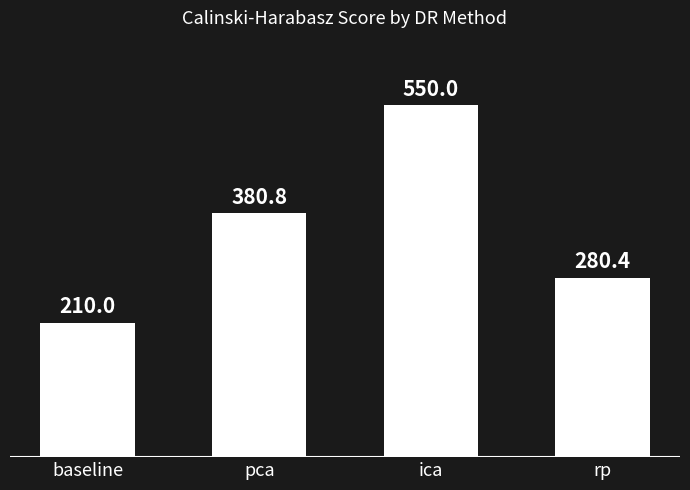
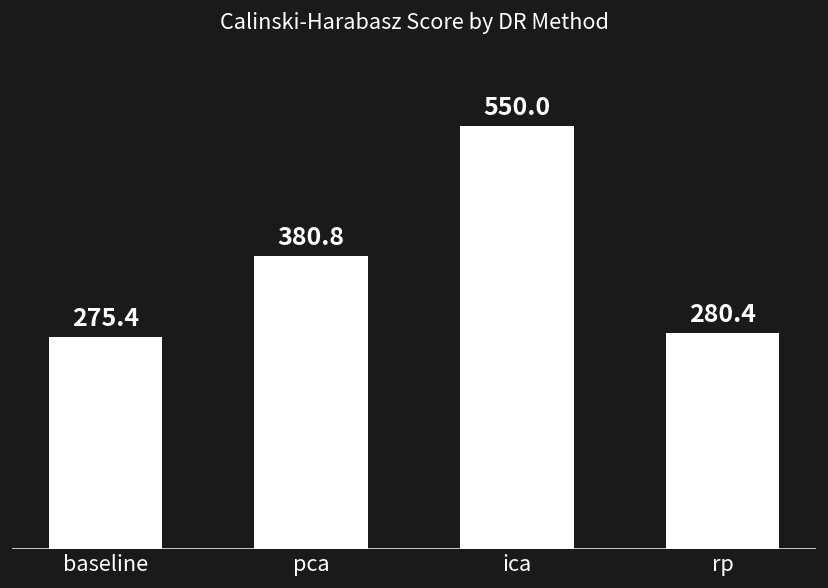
  {
-   "baseline": 210.0,
+   "baseline": 275.4,
    "pca": 380.8,
    "ica": 550.0,
    "rp": 280.4
  }
